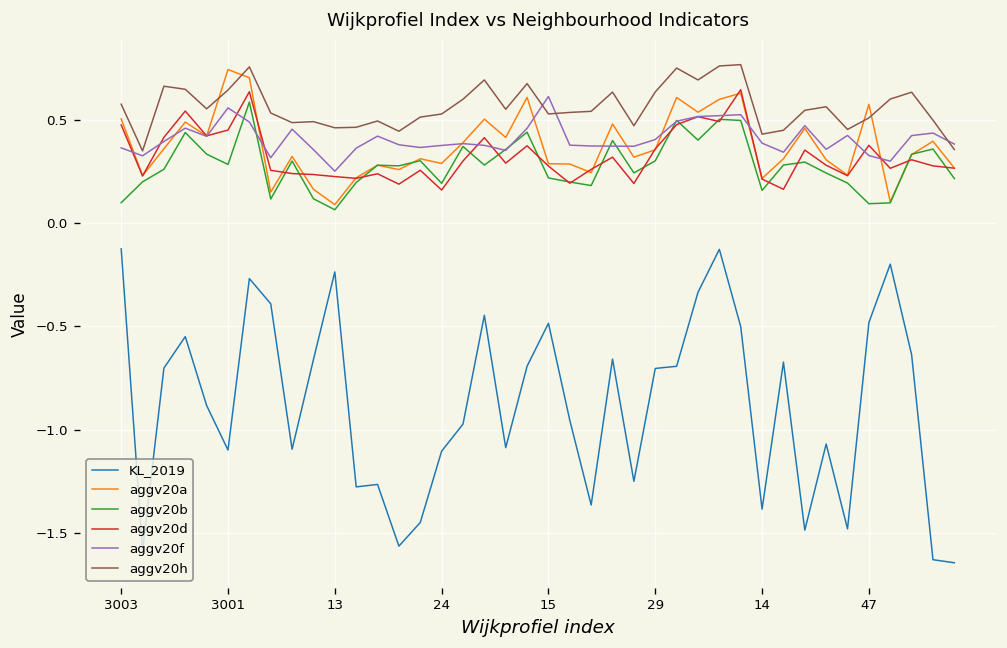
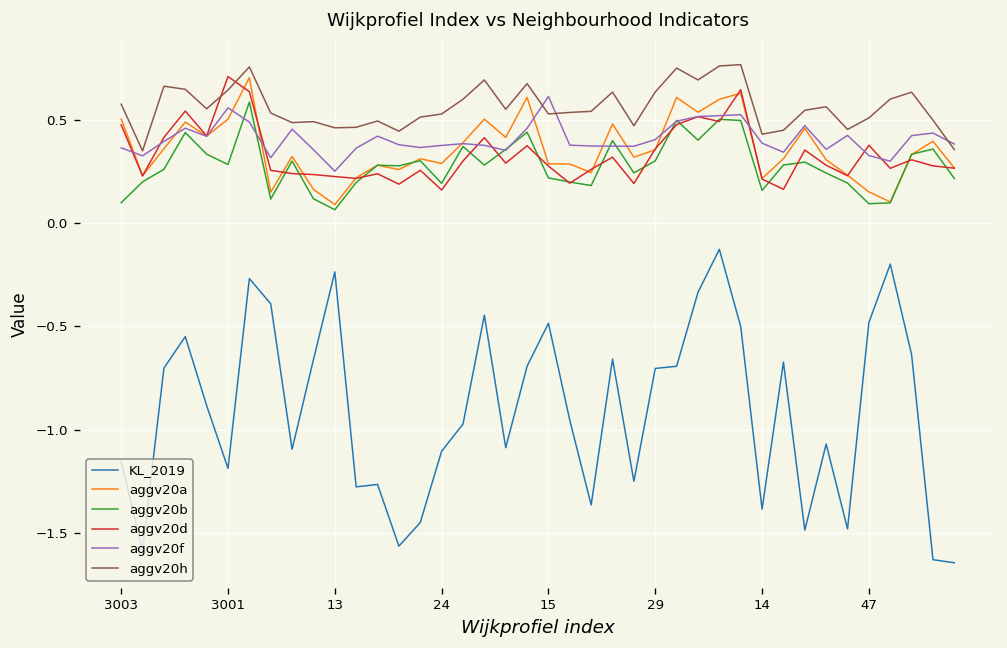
  {
    "KL_2019": {
-     "3003": -0.12,
-     "3001": -1.10,
+     "3003": -1.15,
+     "3001": -1.19,
      "15": -0.48,
      "47": -0.48
    },
    "aggv20a": {
      "3003": 0.50,
-     "3001": 0.74,
-     "47": 0.57
+     "3001": 0.50,
+     "47": 0.15
    },
    "aggv20b": {
      "3003": 0.10,
      "3001": 0.28,
      "15": 0.22,
      "47": 0.09
    },
    "aggv20d": {
      "3003": 0.47,
-     "3001": 0.45,
+     "3001": 0.71,
      "47": 0.38
    },
    "aggv20f": {
      "3003": 0.36,
      "3001": 0.56,
      "15": 0.61,
      "47": 0.33
    },
    "aggv20h": {
      "3003": 0.57,
      "3001": 0.64,
      "15": 0.53,
      "47": 0.51
    }
  }
